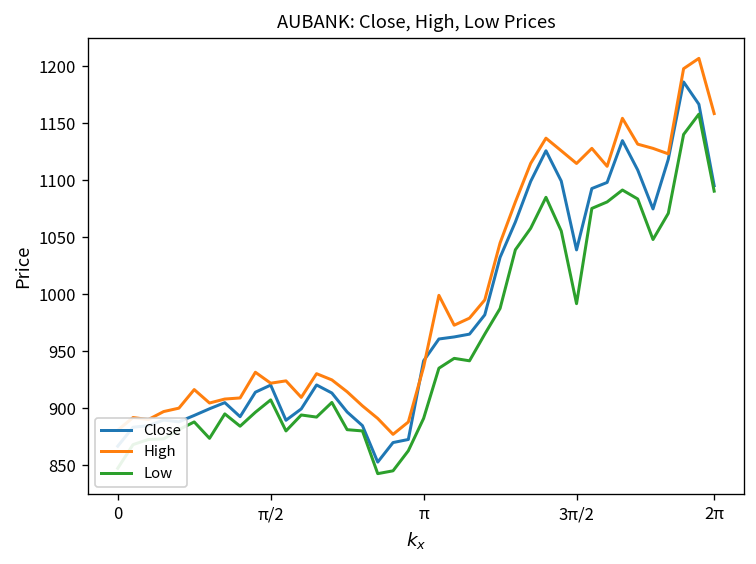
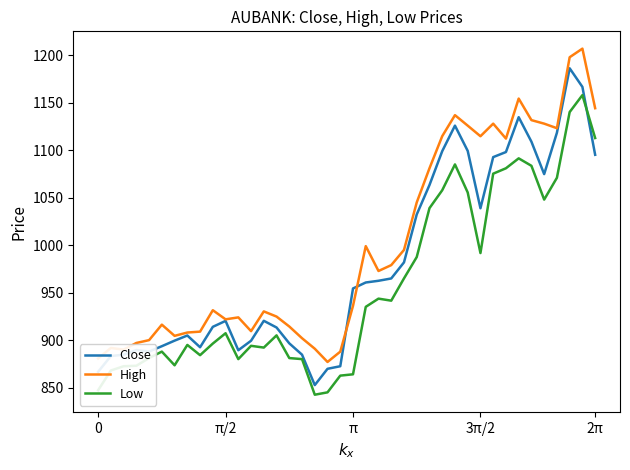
  {
    "Close": {
-     "π": 940,
+     "π": 950,
      "3π/2": 1040,
      "2π": 1100
    },
    "High": {
      "π": 940,
      "3π/2": 1110,
-     "2π": 1160
+     "2π": 1140
    },
    "Low": {
      "π/2": 910,
-     "π": 890,
+     "π": 860,
      "3π/2": 990,
-     "2π": 1090
+     "2π": 1110
    }
  }
